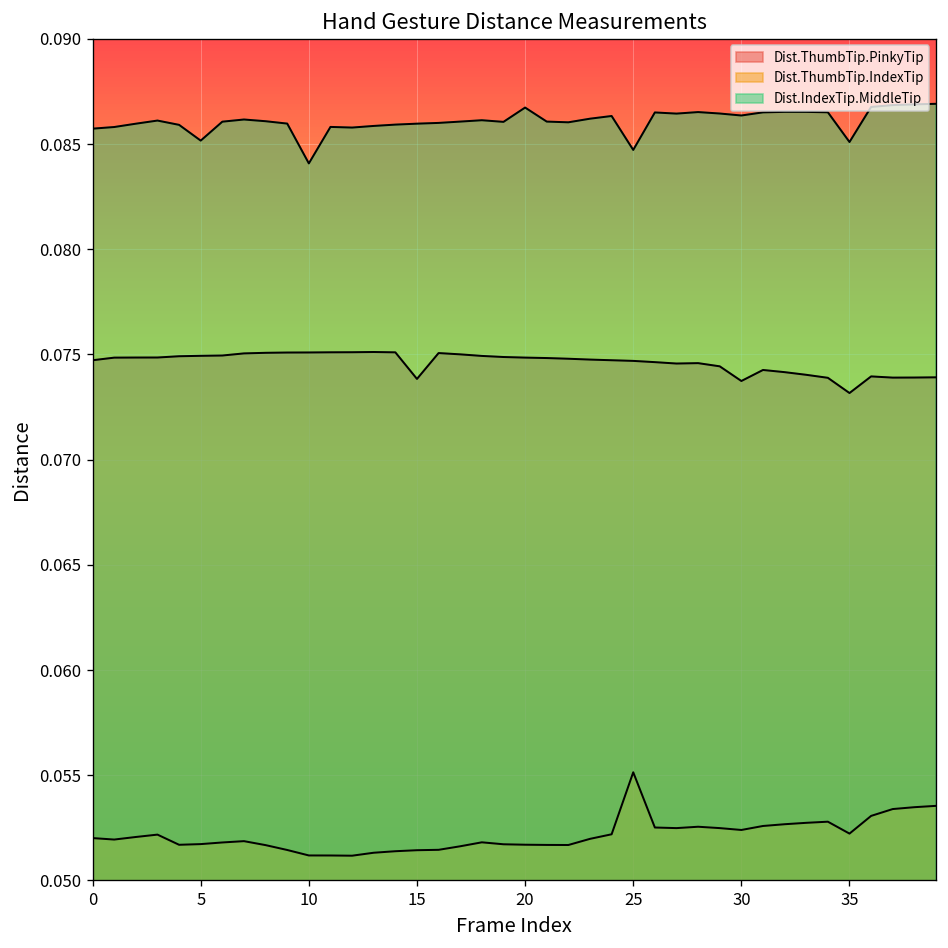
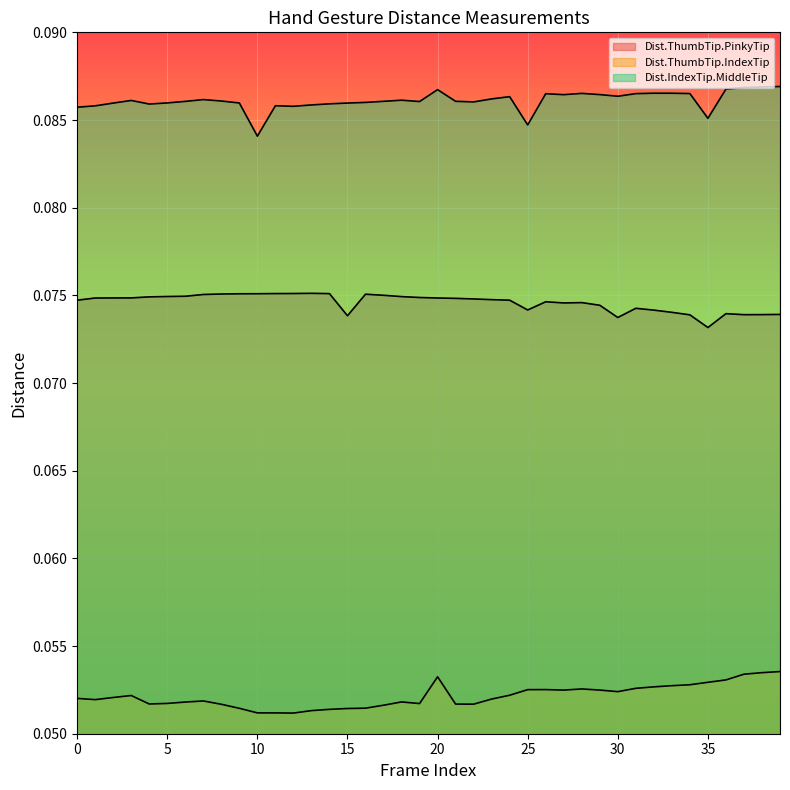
  {
    "Dist.ThumbTip.PinkyTip": {
      "0": 0.0747,
      "5": 0.0749,
      "10": 0.0751,
      "15": 0.0738,
      "20": 0.0748,
-     "25": 0.0747,
+     "25": 0.0742,
      "30": 0.0737,
      "35": 0.0732
    },
    "Dist.ThumbTip.IndexTip": {
      "0": 0.0520,
      "5": 0.0517,
      "10": 0.0512,
      "15": 0.0514,
-     "20": 0.0517,
-     "25": 0.0551,
+     "20": 0.0532,
+     "25": 0.0525,
      "30": 0.0524,
-     "35": 0.0522
+     "35": 0.0529
    },
    "Dist.IndexTip.MiddleTip": {
      "0": 0.0857,
-     "5": 0.0852,
+     "5": 0.0860,
      "10": 0.0841,
      "15": 0.0860,
      "20": 0.0867,
      "25": 0.0847,
      "30": 0.0864,
      "35": 0.0851
    }
  }
